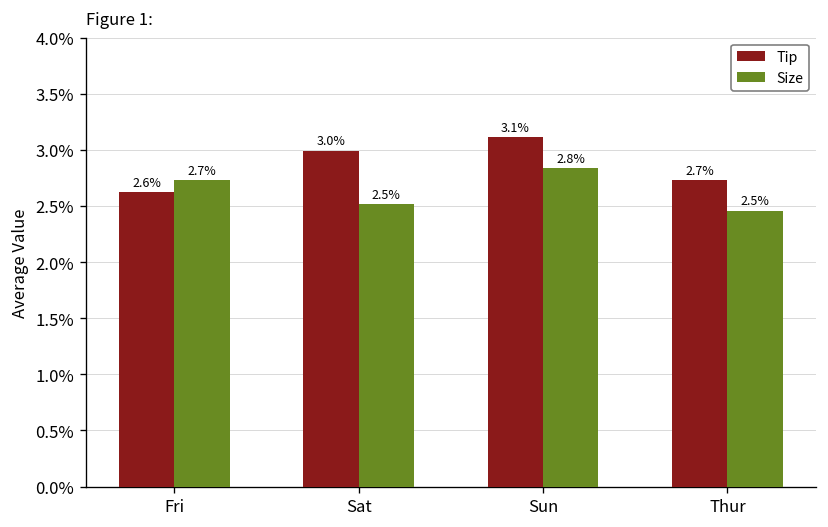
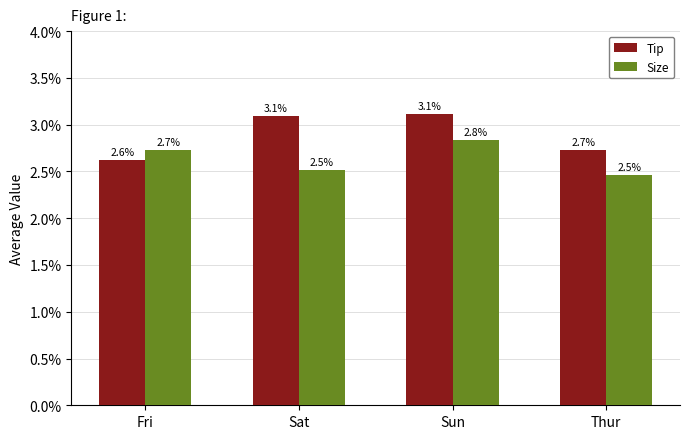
  {
    "Tip": {
      "Fri": "2.6%",
-     "Sat": "3.0%",
+     "Sat": "3.1%",
      "Sun": "3.1%",
      "Thur": "2.7%"
    },
    "Size": {
      "Fri": "2.7%",
      "Sat": "2.5%",
      "Sun": "2.8%",
      "Thur": "2.5%"
    }
  }
